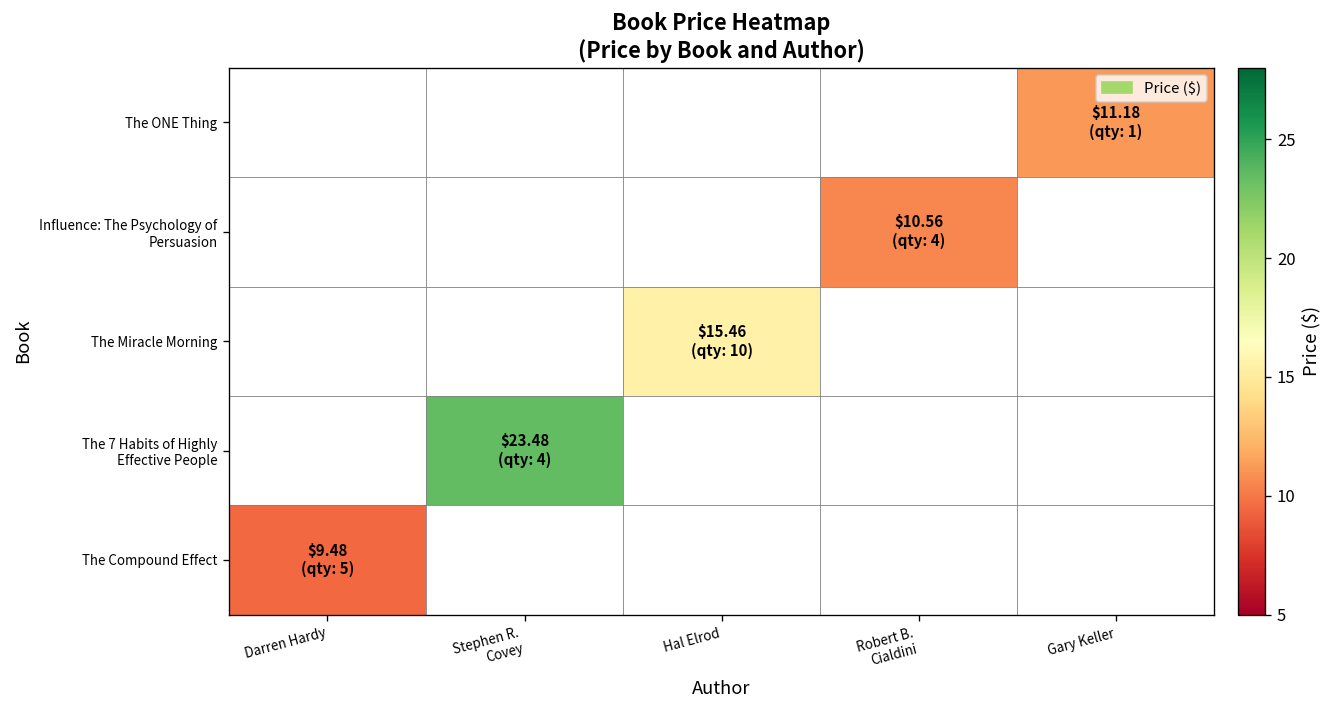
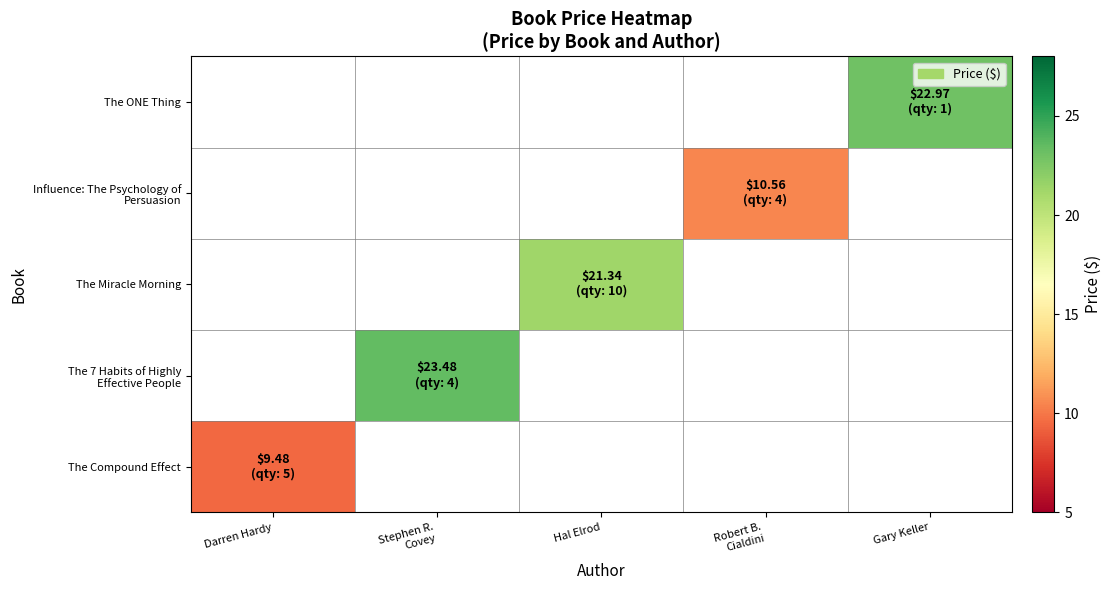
  {
    "The ONE Thing": {
-     "Gary Keller": "$11.18"
+     "Gary Keller": "$22.97"
    },
    "The Miracle Morning": {
-     "Hal Elrod": "$15.46"
+     "Hal Elrod": "$21.34"
    }
  }
